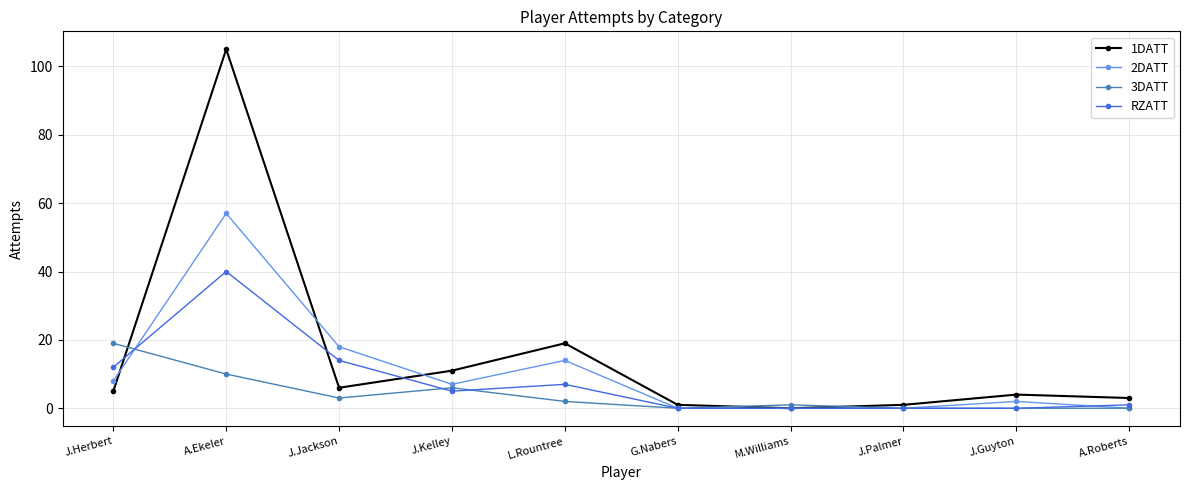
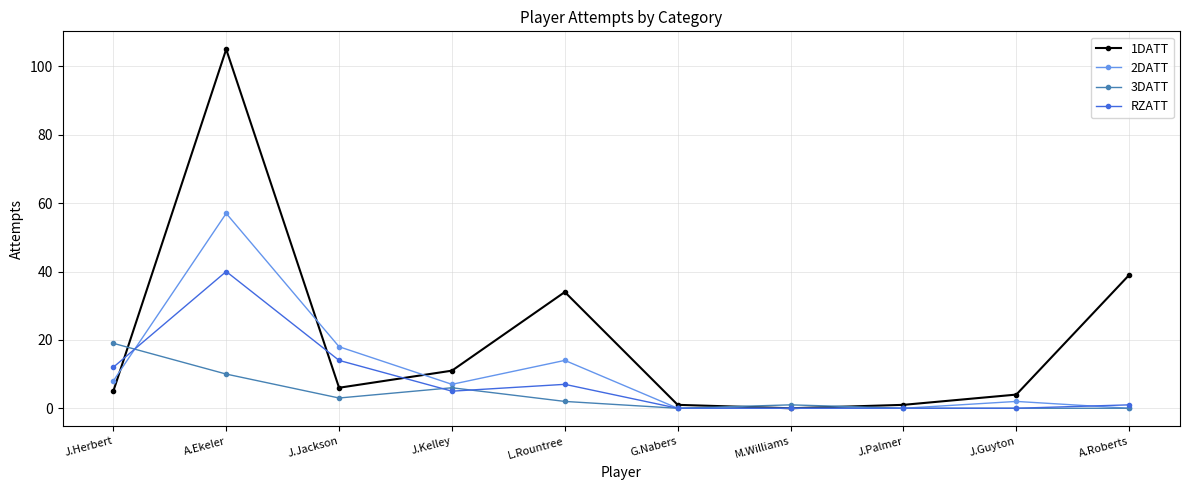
  {
    "1DATT": {
      "J.Herbert": 5,
      "A.Ekeler": 105,
      "J.Jackson": 6,
      "J.Kelley": 11,
-     "L.Rountree": 19,
+     "L.Rountree": 34,
      "G.Nabers": 1,
      "J.Palmer": 1,
      "J.Guyton": 4,
-     "A.Roberts": 3
+     "A.Roberts": 39
    }
  }
